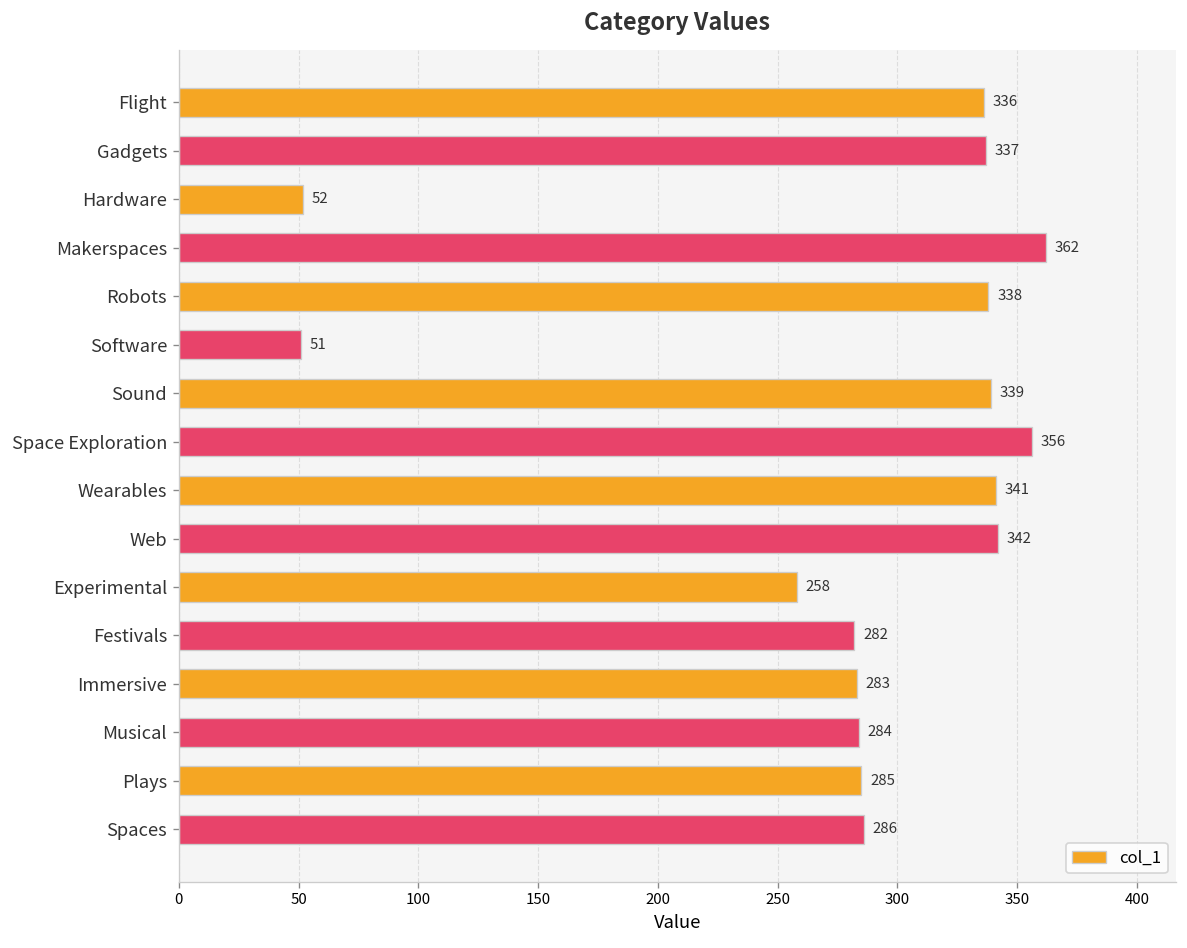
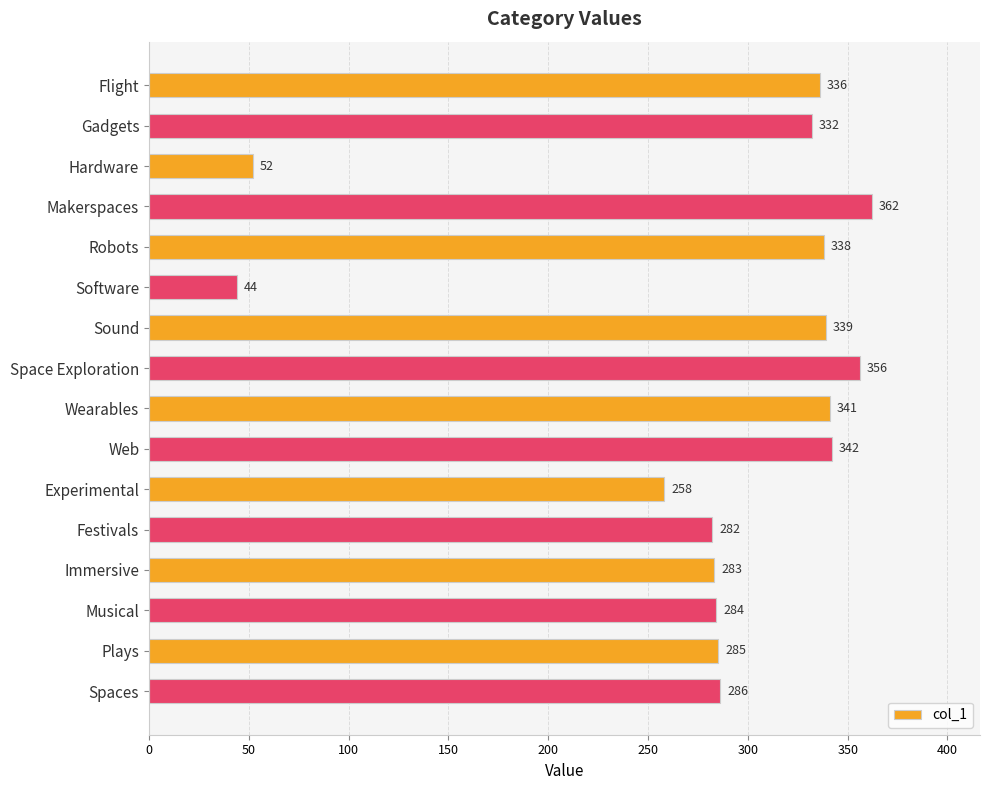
  {
    "Flight": 336,
-   "Gadgets": 337,
+   "Gadgets": 332,
    "Hardware": 52,
    "Makerspaces": 362,
    "Robots": 338,
-   "Software": 51,
+   "Software": 44,
    "Sound": 339,
    "Space Exploration": 356,
    "Wearables": 341,
    "Web": 342,
    "Experimental": 258,
    "Festivals": 282,
    "Immersive": 283,
    "Musical": 284,
    "Plays": 285,
    "Spaces": 286
  }
